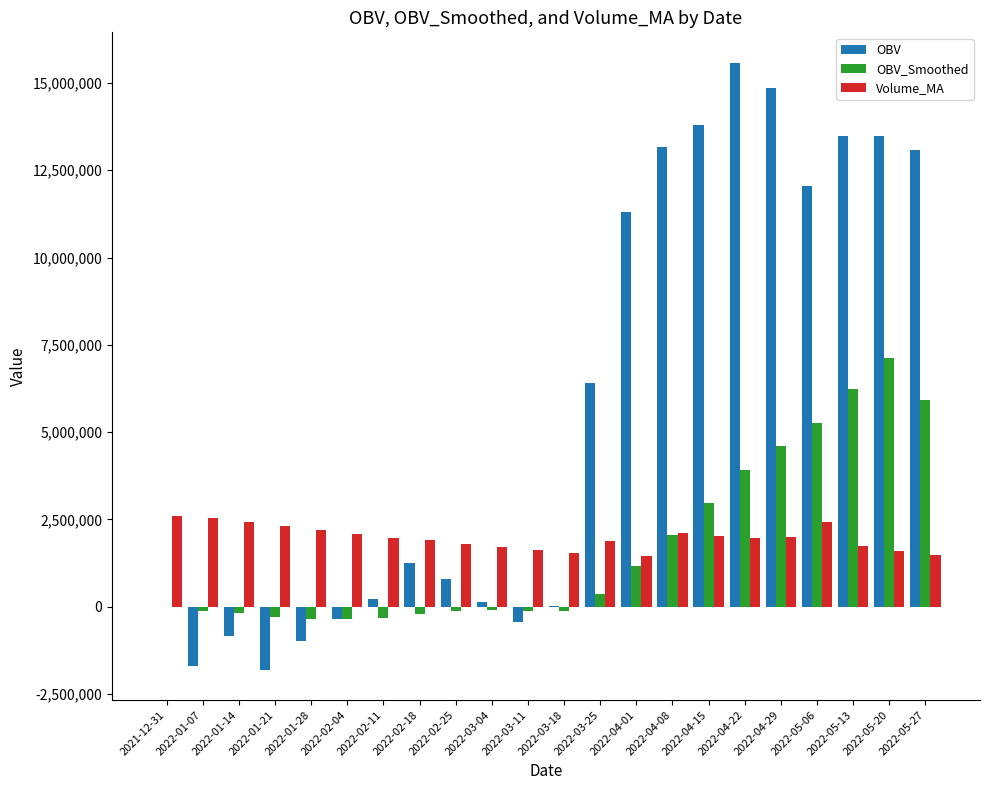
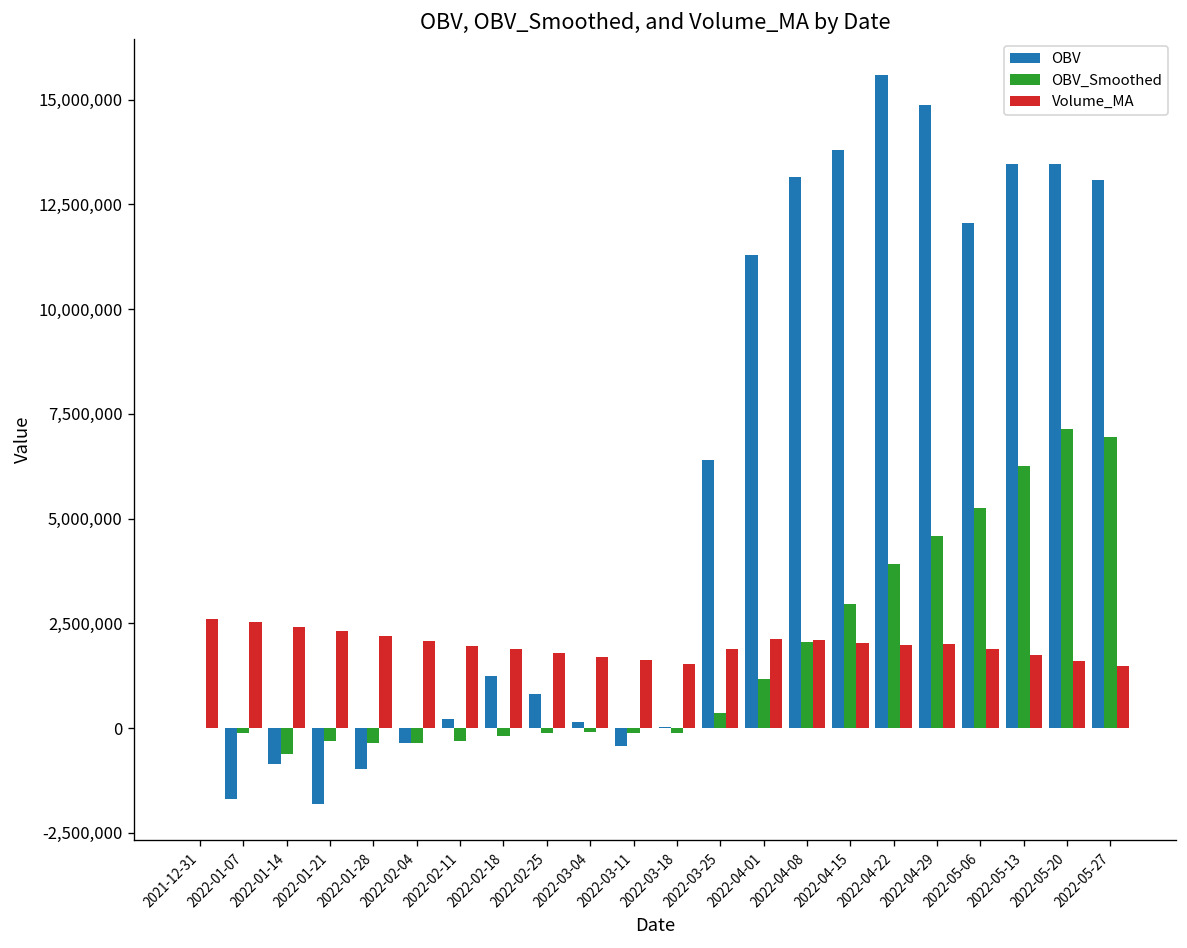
  {
    "OBV": {
      "2021-12-31": "0",
      "2022-01-07": "-1,700,000",
      "2022-01-14": "-800,000",
      "2022-01-21": "-1,800,000",
      "2022-01-28": "-1,000,000",
      "2022-02-04": "-400,000",
      "2022-02-11": "200,000",
      "2022-02-18": "1,200,000",
      "2022-02-25": "800,000",
      "2022-03-04": "100,000",
      "2022-03-11": "-400,000",
      "2022-03-25": "6,400,000",
      "2022-04-01": "11,300,000",
      "2022-04-08": "13,200,000",
      "2022-04-15": "13,800,000",
      "2022-04-22": "15,600,000",
      "2022-04-29": "14,900,000",
      "2022-05-06": "12,100,000",
      "2022-05-13": "13,500,000",
      "2022-05-20": "13,500,000",
      "2022-05-27": "13,100,000"
    },
    "OBV_Smoothed": {
      "2021-12-31": "0",
      "2022-01-07": "-100,000",
-     "2022-01-14": "-200,000",
+     "2022-01-14": "-600,000",
      "2022-01-21": "-300,000",
      "2022-01-28": "-300,000",
      "2022-02-04": "-400,000",
      "2022-02-11": "-300,000",
      "2022-02-18": "-200,000",
      "2022-02-25": "-100,000",
      "2022-03-04": "-100,000",
      "2022-03-11": "-100,000",
      "2022-03-18": "-100,000",
      "2022-03-25": "400,000",
      "2022-04-01": "1,200,000",
      "2022-04-08": "2,100,000",
      "2022-04-15": "3,000,000",
      "2022-04-22": "3,900,000",
      "2022-04-29": "4,600,000",
      "2022-05-06": "5,200,000",
      "2022-05-13": "6,200,000",
      "2022-05-20": "7,100,000",
-     "2022-05-27": "5,900,000"
+     "2022-05-27": "6,900,000"
    },
    "Volume_MA": {
      "2021-12-31": "2,600,000",
      "2022-01-07": "2,500,000",
      "2022-01-14": "2,400,000",
      "2022-01-21": "2,300,000",
      "2022-01-28": "2,200,000",
      "2022-02-04": "2,100,000",
      "2022-02-11": "2,000,000",
      "2022-02-18": "1,900,000",
      "2022-02-25": "1,800,000",
      "2022-03-04": "1,700,000",
      "2022-03-11": "1,600,000",
      "2022-03-18": "1,500,000",
      "2022-03-25": "1,900,000",
-     "2022-04-01": "1,500,000",
+     "2022-04-01": "2,100,000",
      "2022-04-08": "2,100,000",
      "2022-04-15": "2,000,000",
      "2022-04-22": "2,000,000",
      "2022-04-29": "2,000,000",
-     "2022-05-06": "2,400,000",
+     "2022-05-06": "1,900,000",
      "2022-05-13": "1,700,000",
      "2022-05-20": "1,600,000",
      "2022-05-27": "1,500,000"
    }
  }
